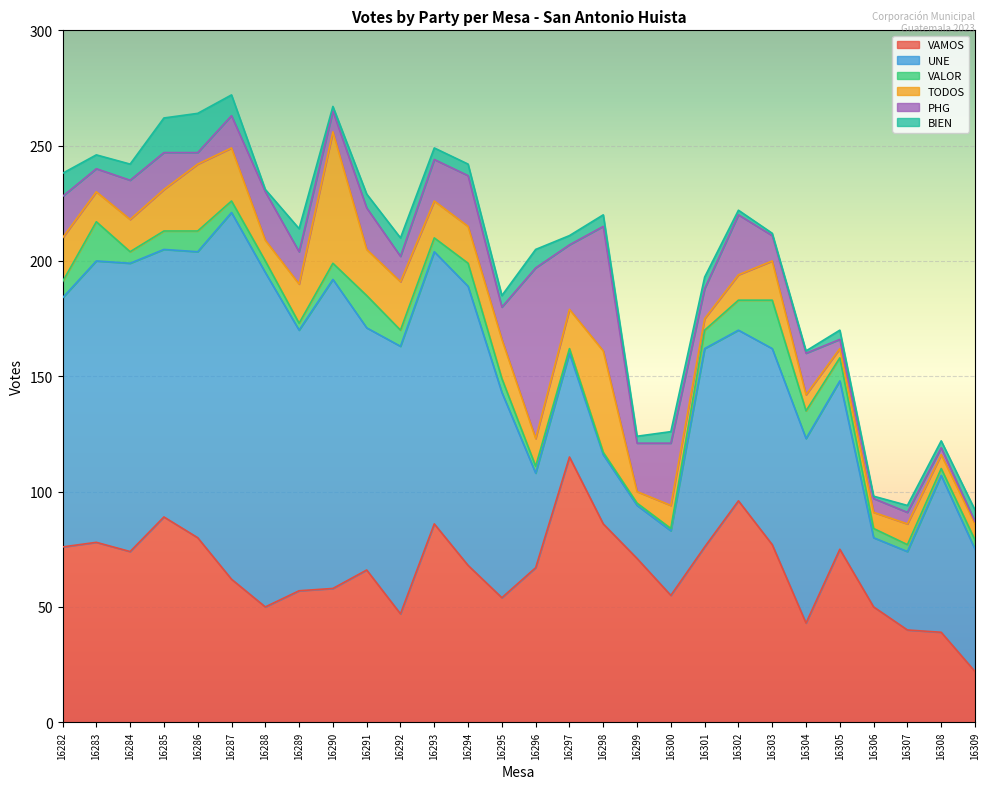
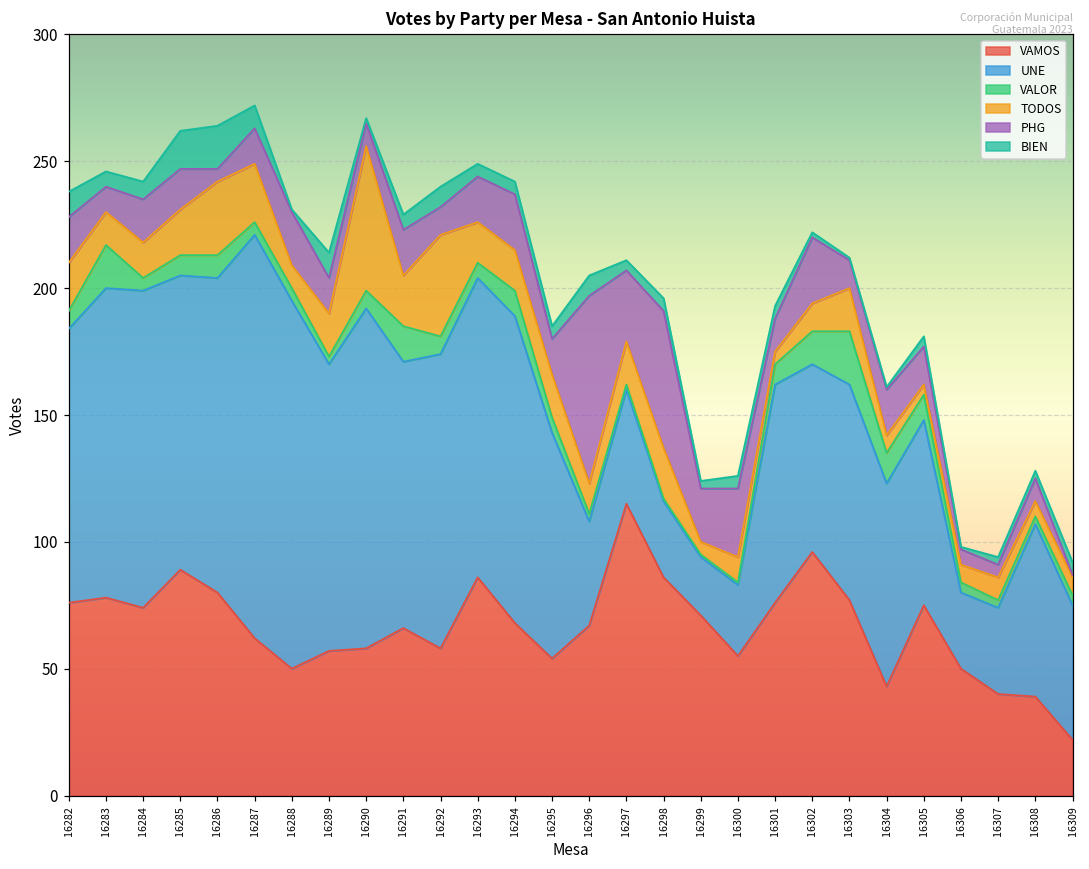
  {
    "VAMOS": {
      "16282": 76,
      "16283": 78,
      "16284": 74,
      "16285": 89,
      "16286": 80,
      "16287": 62,
      "16288": 50,
      "16289": 57,
      "16290": 58,
      "16291": 66,
-     "16292": 47,
+     "16292": 58,
      "16293": 86,
      "16294": 68,
      "16295": 54,
      "16296": 67,
      "16297": 115,
      "16298": 86,
      "16299": 71,
      "16300": 55,
      "16301": 76,
      "16302": 96,
      "16303": 77,
      "16304": 43,
      "16305": 75,
      "16306": 50,
      "16307": 40,
      "16308": 39,
      "16309": 22
    },
    "UNE": {
      "16282": 108,
      "16283": 122,
      "16284": 125,
      "16285": 116,
      "16286": 124,
      "16287": 159,
      "16288": 145,
      "16289": 113,
      "16290": 134,
      "16291": 105,
      "16292": 116,
      "16293": 118,
      "16294": 121,
      "16295": 89,
      "16296": 41,
      "16297": 45,
      "16301": 86,
      "16302": 74,
      "16303": 85,
      "16304": 80,
      "16305": 73,
      "16306": 30,
      "16307": 34,
      "16308": 68,
      "16309": 53
    },
    "TODOS": {
      "16282": 19,
      "16283": 13,
      "16284": 14,
      "16285": 18,
      "16286": 29,
      "16287": 23,
      "16288": 9,
      "16289": 17,
      "16290": 57,
      "16291": 20,
-     "16292": 21,
+     "16292": 40,
      "16293": 16,
      "16294": 16,
      "16295": 17,
      "16296": 12,
      "16297": 17,
-     "16298": 44,
+     "16298": 20,
      "16299": 5,
      "16300": 10,
      "16301": 5,
      "16302": 11,
      "16303": 17,
      "16304": 7,
      "16305": 4,
      "16306": 7,
      "16307": 9,
      "16308": 6
    },
    "PHG": {
      "16282": 18,
      "16283": 10,
      "16284": 17,
      "16285": 16,
      "16286": 5,
      "16287": 14,
      "16289": 14,
      "16290": 9,
      "16291": 18,
      "16292": 11,
      "16293": 18,
      "16294": 22,
      "16295": 14,
      "16296": 74,
      "16297": 28,
      "16298": 54,
      "16299": 21,
      "16300": 27,
      "16301": 13,
      "16302": 26,
-     "16305": 4,
+     "16305": 15,
      "16307": 5,
-     "16308": 3
+     "16308": 9
    }
  }
